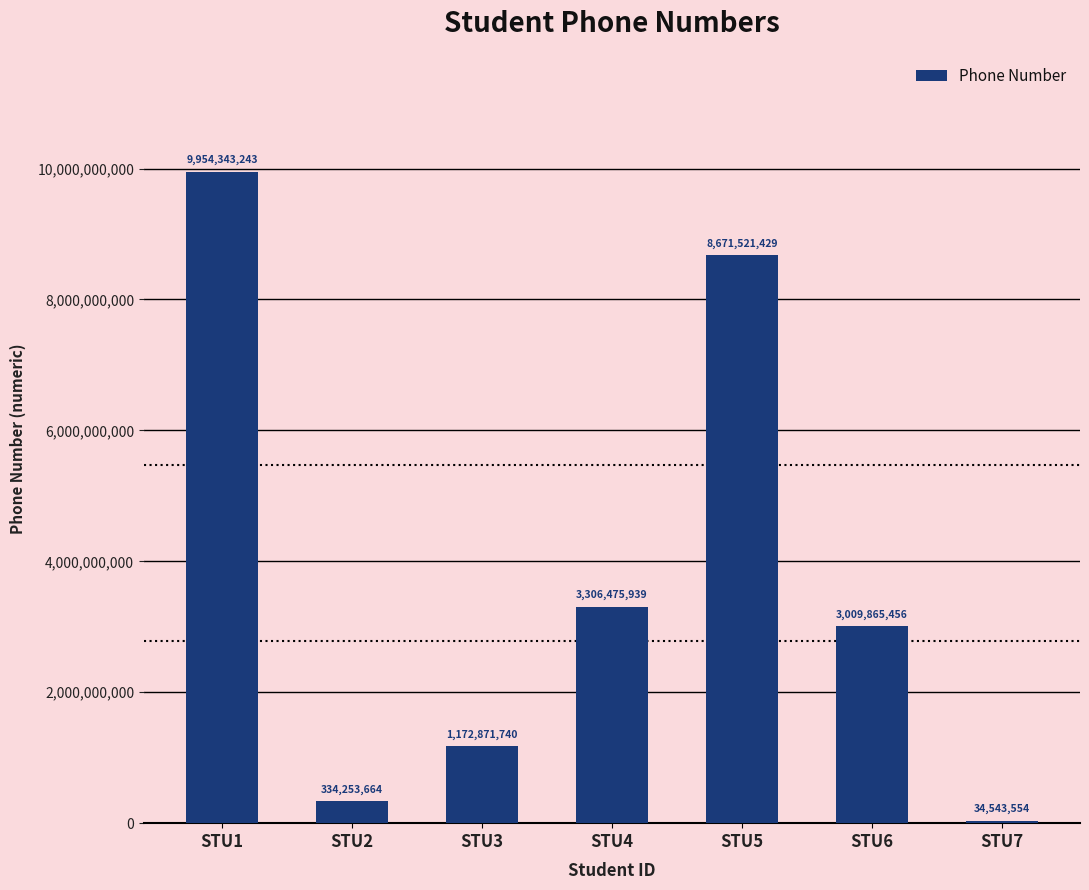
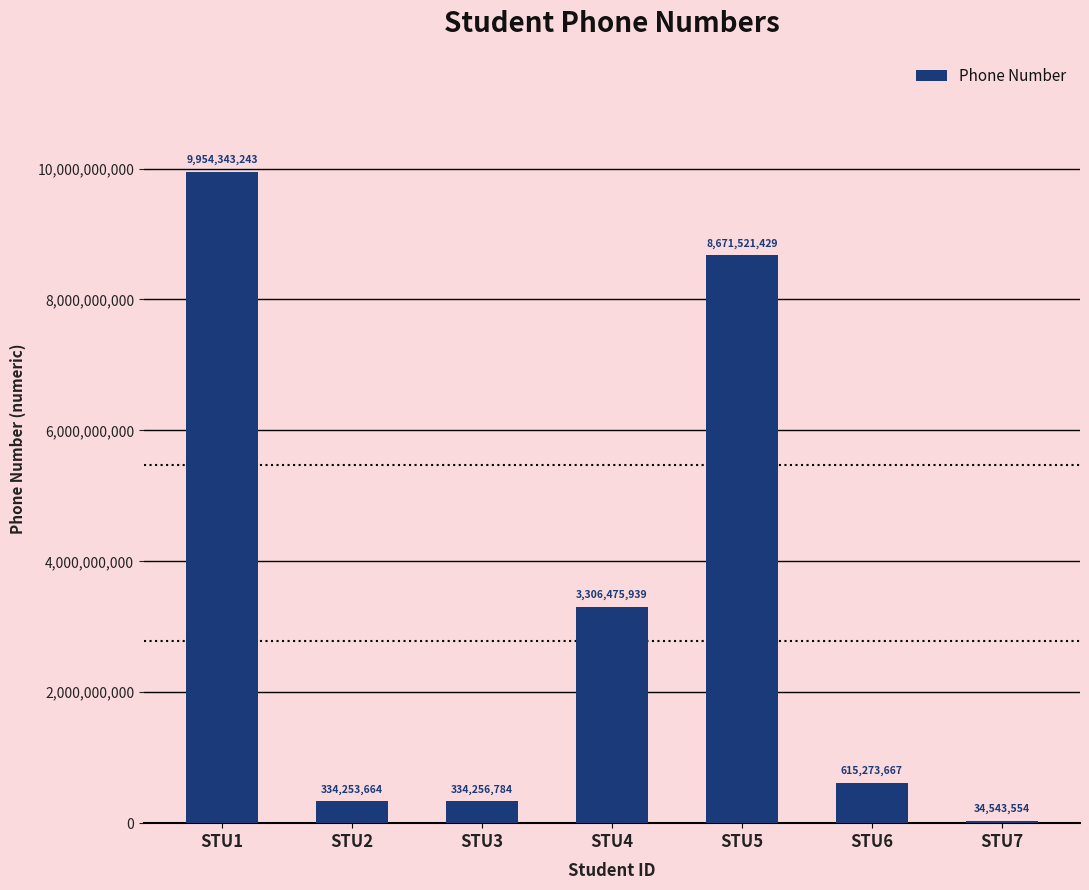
  {
    "STU1": "9,954,343,243",
    "STU2": "334,253,664",
-   "STU3": "1,172,871,740",
+   "STU3": "334,256,784",
    "STU4": "3,306,475,939",
    "STU5": "8,671,521,429",
-   "STU6": "3,009,865,456",
+   "STU6": "615,273,667",
    "STU7": "34,543,554"
  }
